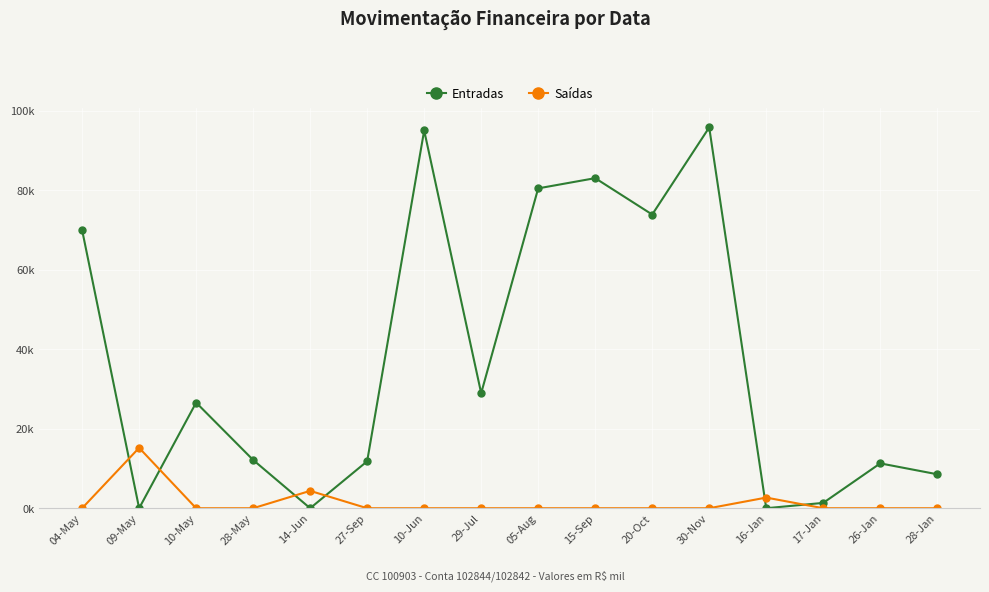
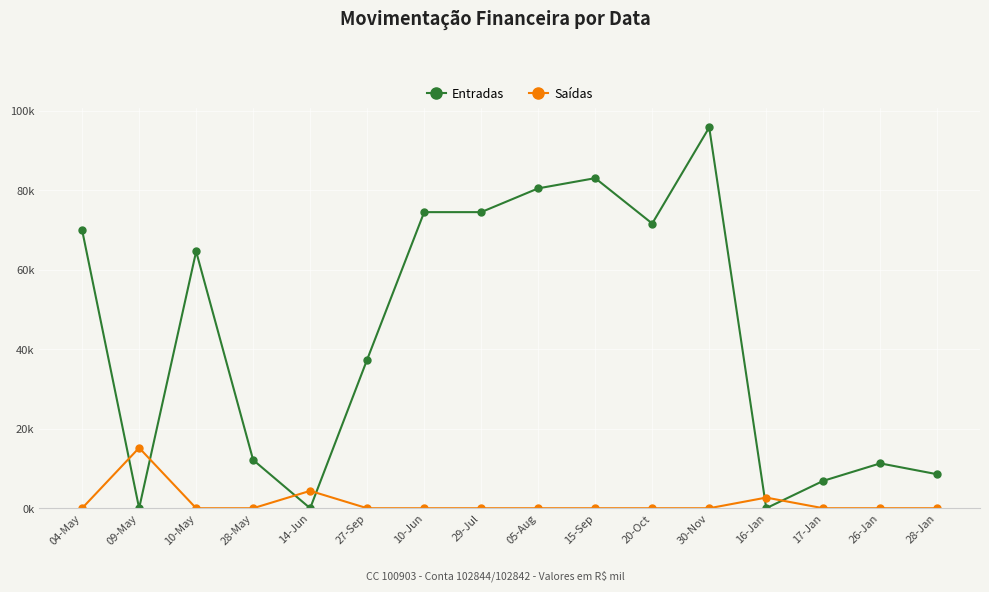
  {
    "Entradas": {
      "04-May": 70000,
      "09-May": 0,
-     "10-May": 27000,
+     "10-May": 65000,
      "28-May": 12000,
      "14-Jun": 0,
-     "27-Sep": 12000,
-     "10-Jun": 95000,
-     "29-Jul": 29000,
+     "27-Sep": 37000,
+     "10-Jun": 74000,
+     "29-Jul": 74000,
      "05-Aug": 80000,
      "15-Sep": 83000,
-     "20-Oct": 74000,
+     "20-Oct": 72000,
      "30-Nov": 96000,
      "16-Jan": 0,
-     "17-Jan": 1000,
+     "17-Jan": 7000,
      "26-Jan": 11000,
      "28-Jan": 9000
    },
    "Saídas": {
      "04-May": 0,
      "09-May": 15000,
      "10-May": 0,
      "28-May": 0,
      "14-Jun": 4000,
      "27-Sep": 0,
      "10-Jun": 0,
      "29-Jul": 0,
      "05-Aug": 0,
      "15-Sep": 0,
      "20-Oct": 0,
      "30-Nov": 0,
      "16-Jan": 3000,
      "17-Jan": 0,
      "26-Jan": 0,
      "28-Jan": 0
    }
  }
